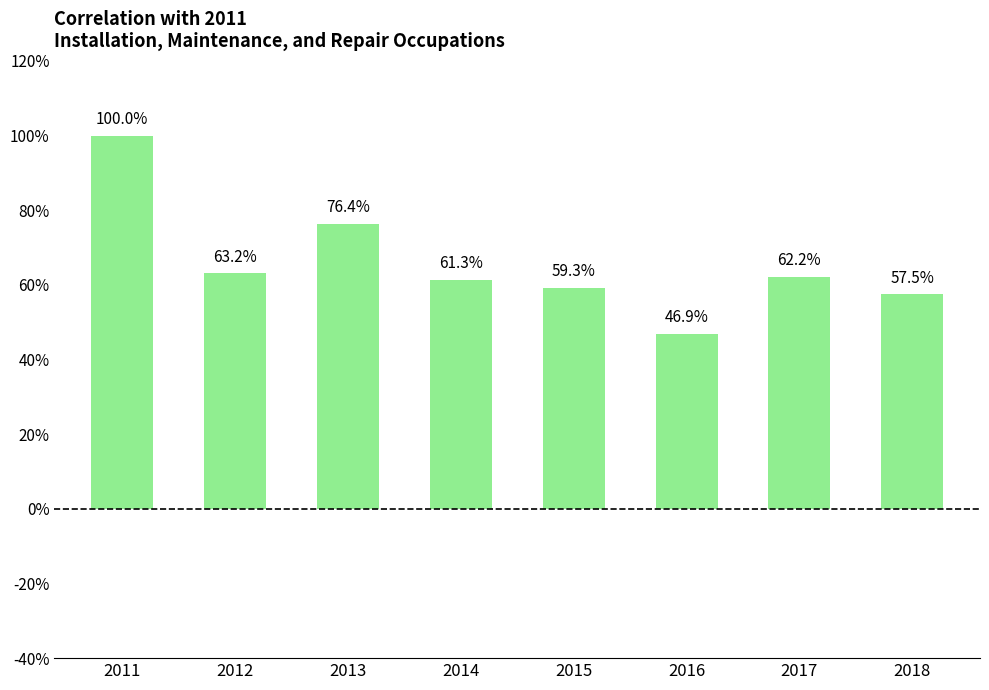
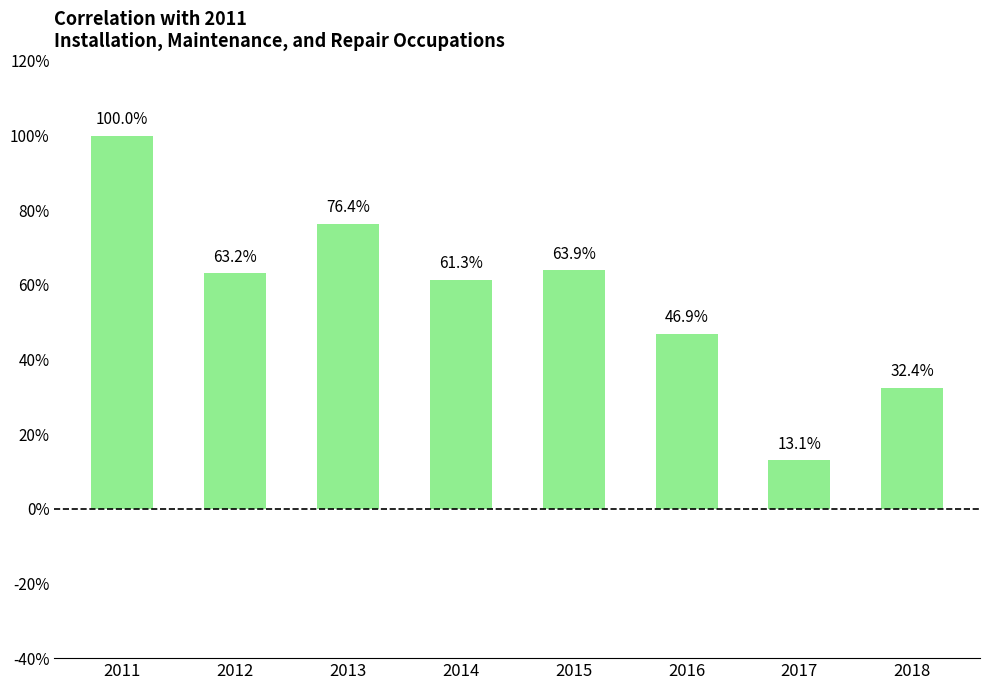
  {
    "2011": "100.0%",
    "2012": "63.2%",
    "2013": "76.4%",
    "2014": "61.3%",
-   "2015": "59.3%",
+   "2015": "63.9%",
    "2016": "46.9%",
-   "2017": "62.2%",
-   "2018": "57.5%"
+   "2017": "13.1%",
+   "2018": "32.4%"
  }
